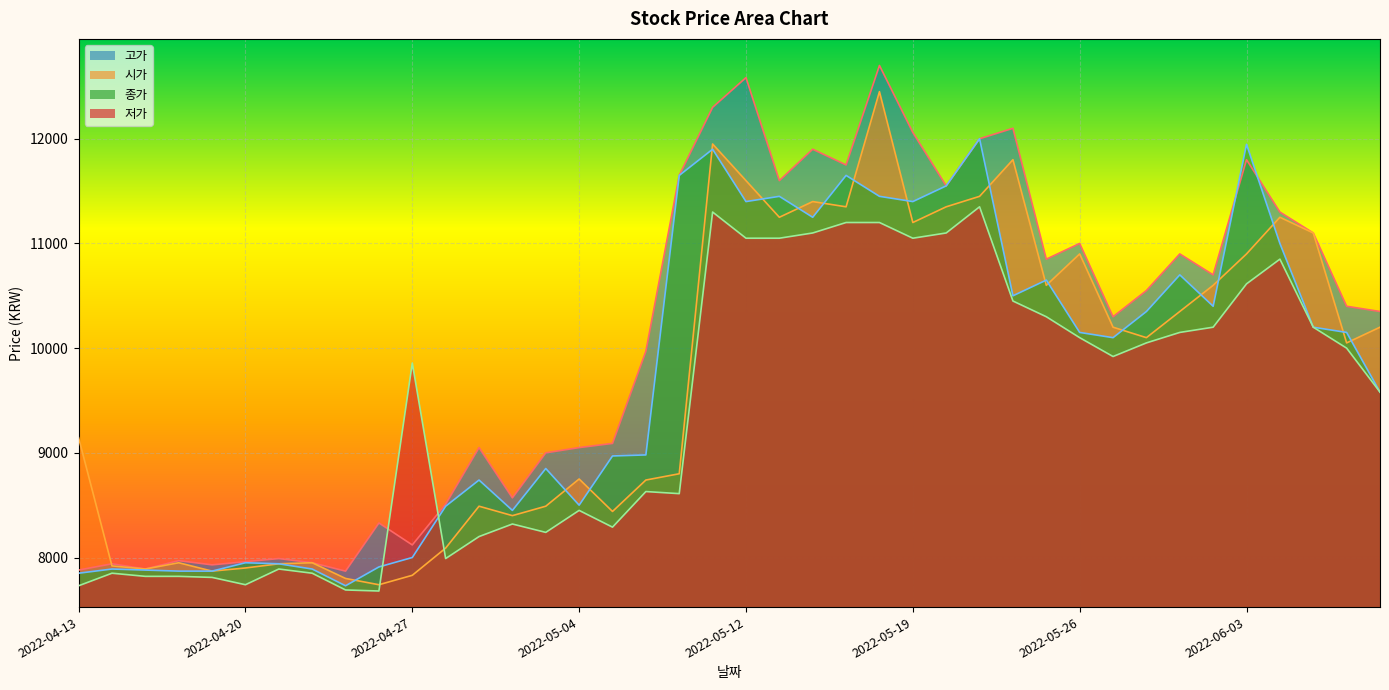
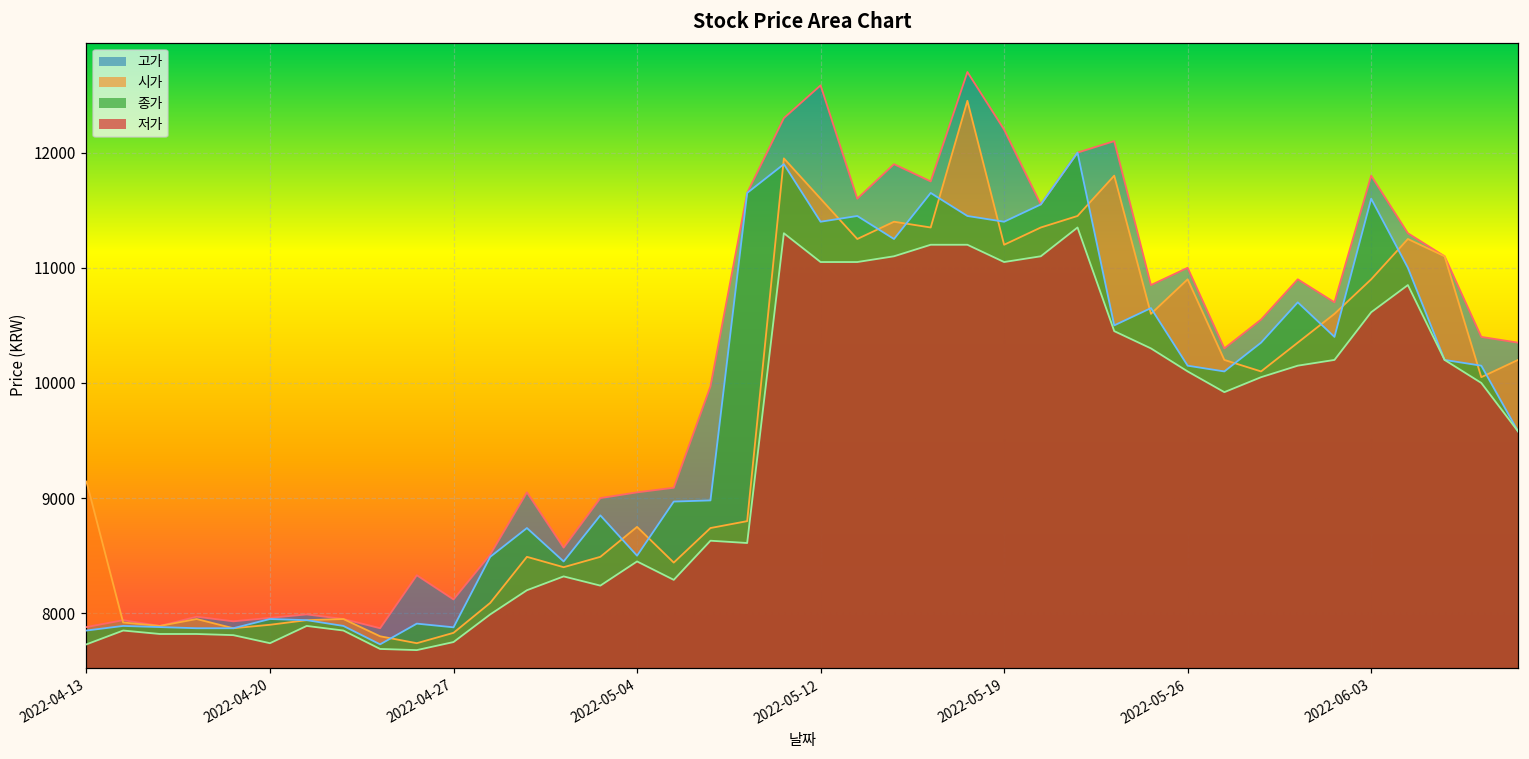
  {
    "고가": {
      "2022-04-13": 7880,
      "2022-04-27": 8120,
      "2022-05-04": 9050,
      "2022-05-12": 12580,
-     "2022-05-19": 12060,
+     "2022-05-19": 12200,
      "2022-05-26": 11000,
      "2022-06-03": 11800
    },
    "시가": {
      "2022-04-13": 9140,
      "2022-04-20": 7900,
      "2022-04-27": 7830,
      "2022-05-04": 8750,
      "2022-05-12": 11600,
      "2022-05-19": 11200,
      "2022-05-26": 10900,
      "2022-06-03": 10900
    },
    "종가": {
      "2022-04-13": 7850,
-     "2022-04-27": 8000,
+     "2022-04-27": 7880,
      "2022-05-04": 8500,
      "2022-05-12": 11400,
      "2022-05-19": 11400,
      "2022-05-26": 10150,
-     "2022-06-03": 11950
+     "2022-06-03": 11600
    },
    "저가": {
      "2022-04-13": 7730,
      "2022-04-20": 7740,
-     "2022-04-27": 9860,
+     "2022-04-27": 7750,
      "2022-05-04": 8450,
      "2022-05-12": 11050,
      "2022-05-19": 11050,
      "2022-05-26": 10100,
      "2022-06-03": 10610
    }
  }
